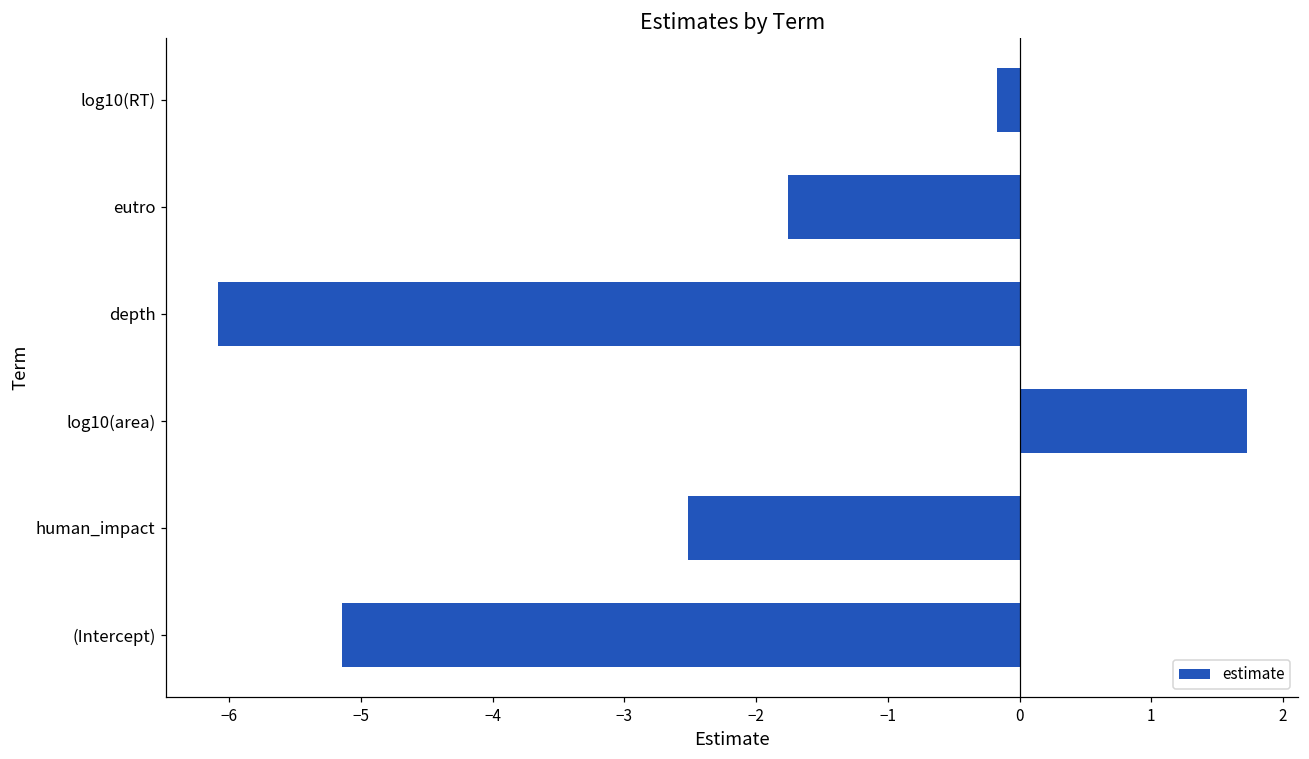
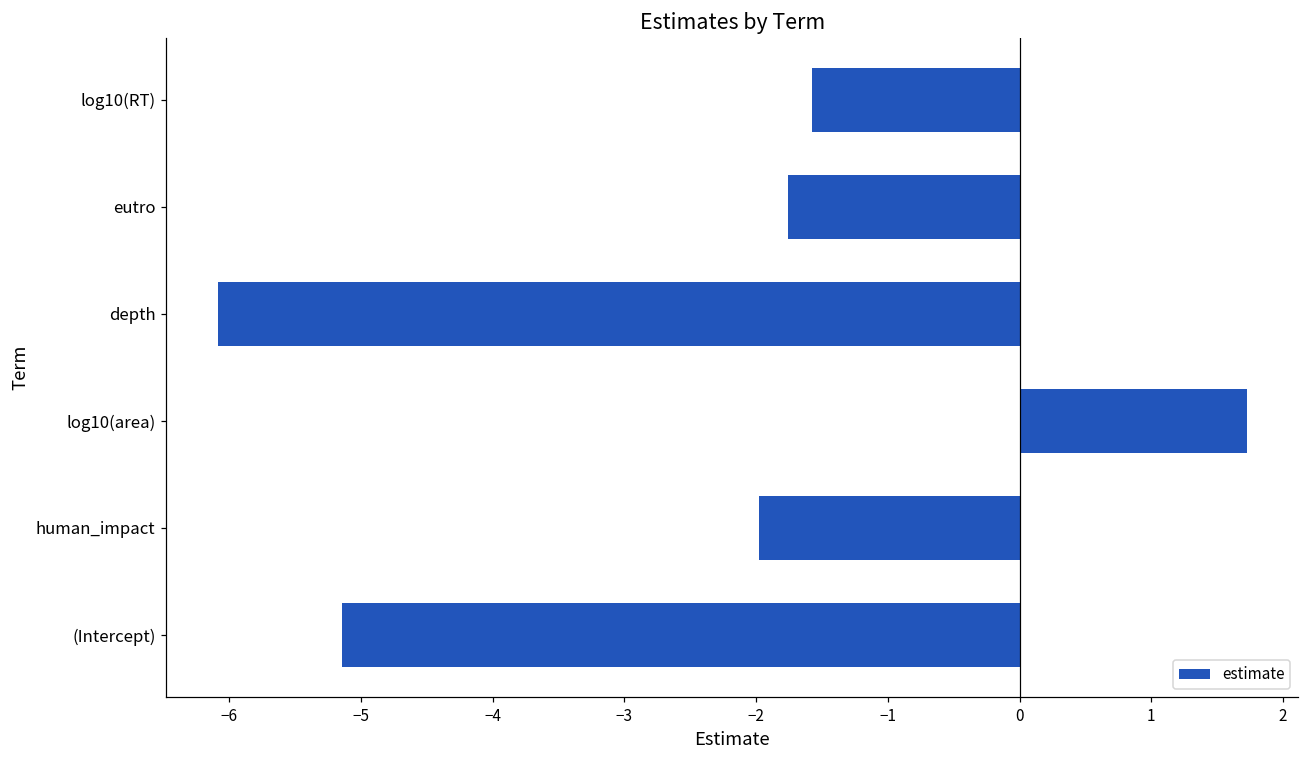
  {
-   "log10(RT)": -0.17,
+   "log10(RT)": -1.58,
    "eutro": -1.76,
    "depth": -6.09,
    "log10(area)": 1.72,
-   "human_impact": -2.52,
+   "human_impact": -1.98,
    "(Intercept)": -5.14
  }
